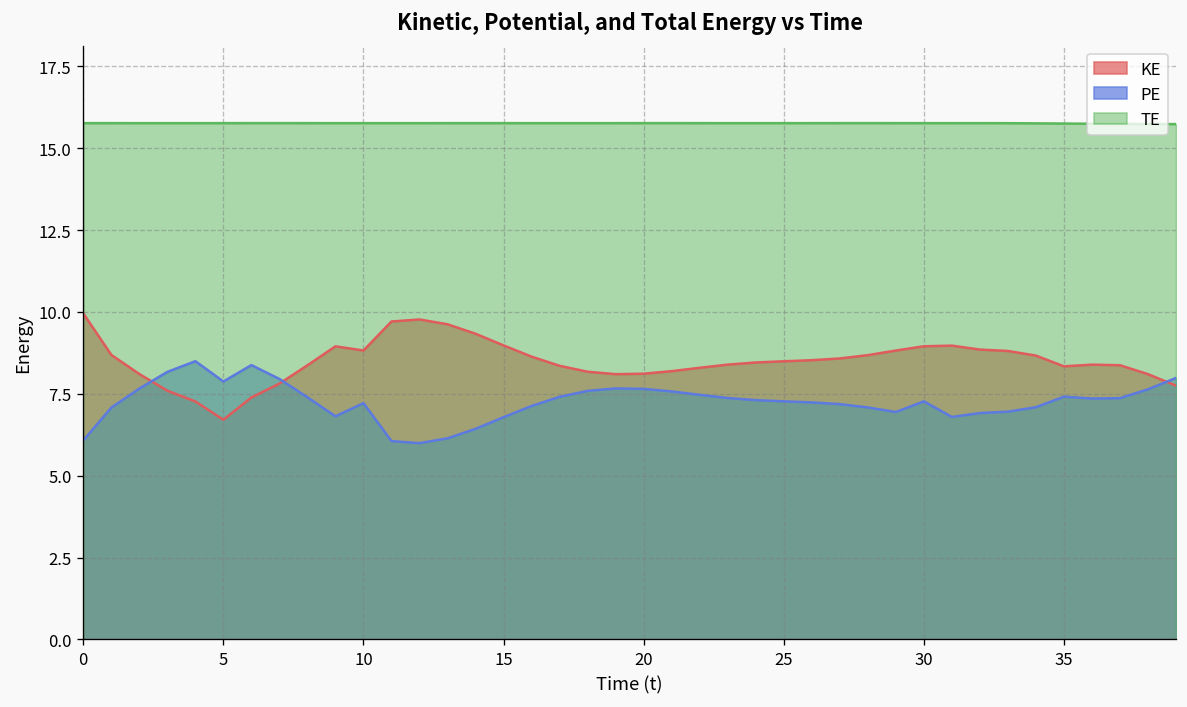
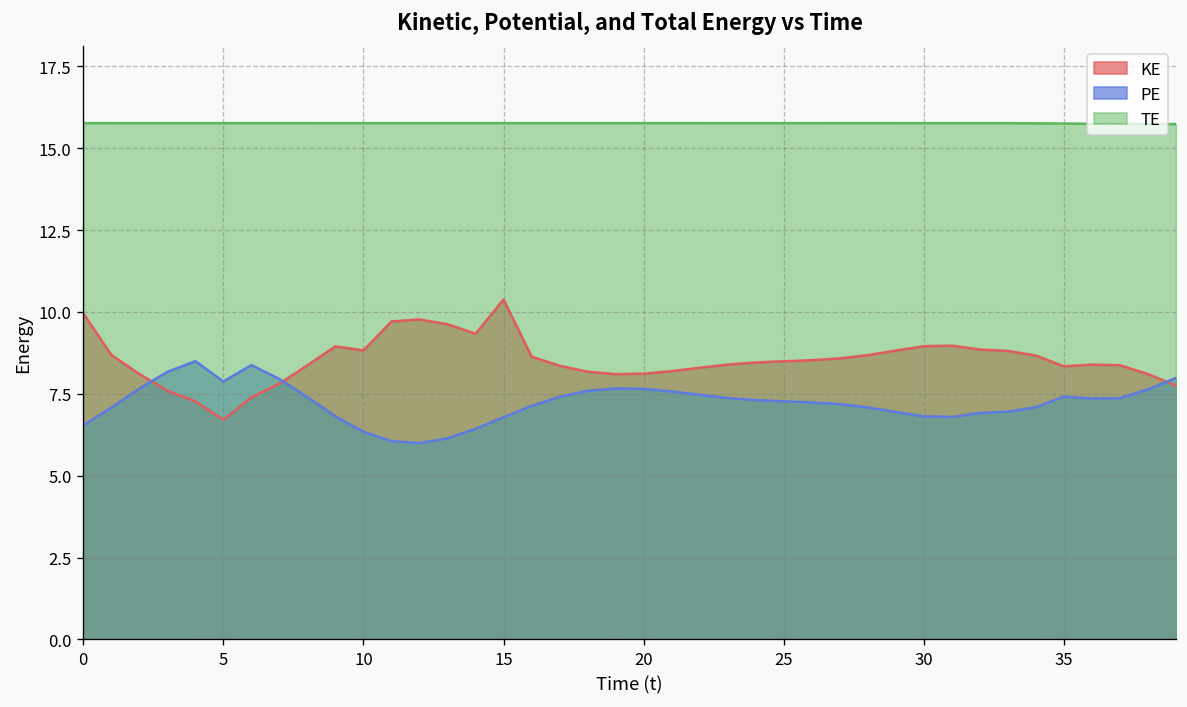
  {
    "KE": {
      "0": 10.0,
      "5": 6.7,
      "10": 8.8,
-     "15": 9.0,
+     "15": 10.4,
      "20": 8.1,
      "25": 8.5,
      "30": 9.0,
      "35": 8.3
    },
    "PE": {
-     "0": 6.1,
+     "0": 6.5,
      "5": 7.9,
-     "10": 7.2,
+     "10": 6.3,
      "15": 6.8,
      "20": 7.7,
      "25": 7.3,
-     "30": 7.3,
+     "30": 6.8,
      "35": 7.4
    },
    "TE": {
      "0": 15.8,
      "5": 15.8,
      "10": 15.8,
      "15": 15.8,
      "20": 15.8,
      "25": 15.8,
      "30": 15.8,
      "35": 15.8
    }
  }
